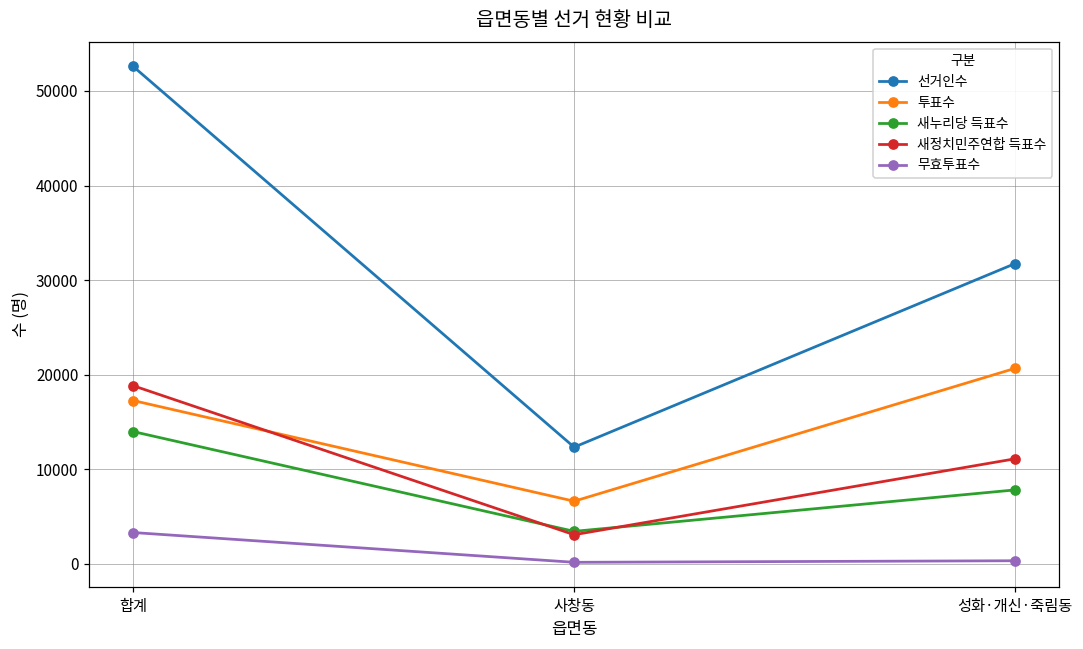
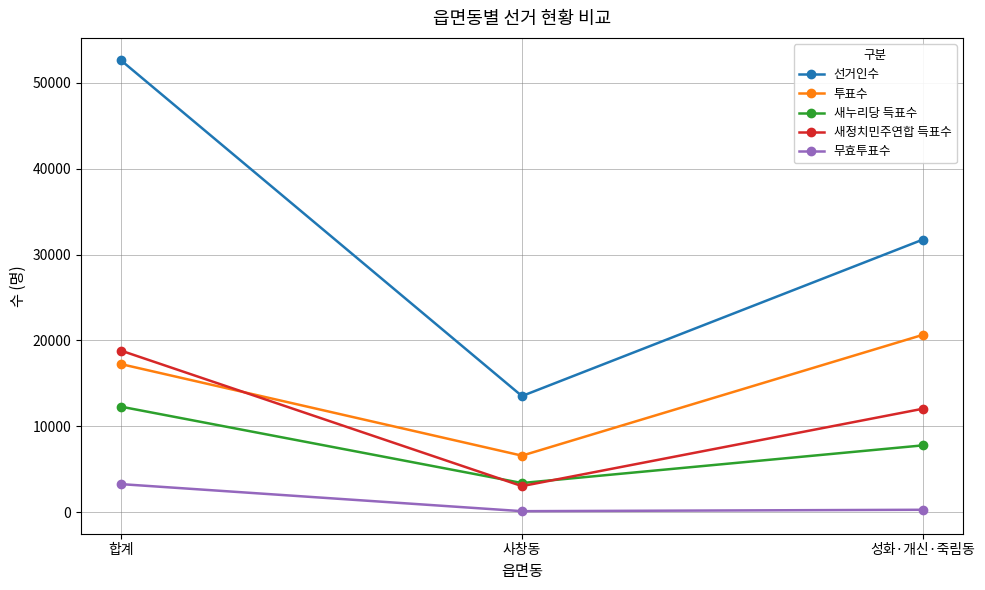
  {
    "선거인수": {
      "합계": 53000,
-     "사창동": 12000,
+     "사창동": 14000,
      "성화·개신·죽림동": 32000
    },
    "투표수": {
      "합계": 17000,
      "사창동": 7000,
      "성화·개신·죽림동": 21000
    },
    "새누리당 득표수": {
-     "합계": 14000,
+     "합계": 12000,
      "사창동": 3000,
      "성화·개신·죽림동": 8000
    },
    "새정치민주연합 득표수": {
      "합계": 19000,
      "사창동": 3000,
-     "성화·개신·죽림동": 11000
+     "성화·개신·죽림동": 12000
    },
    "무효투표수": {
      "합계": 3000,
      "사창동": 0,
      "성화·개신·죽림동": 0
    }
  }
